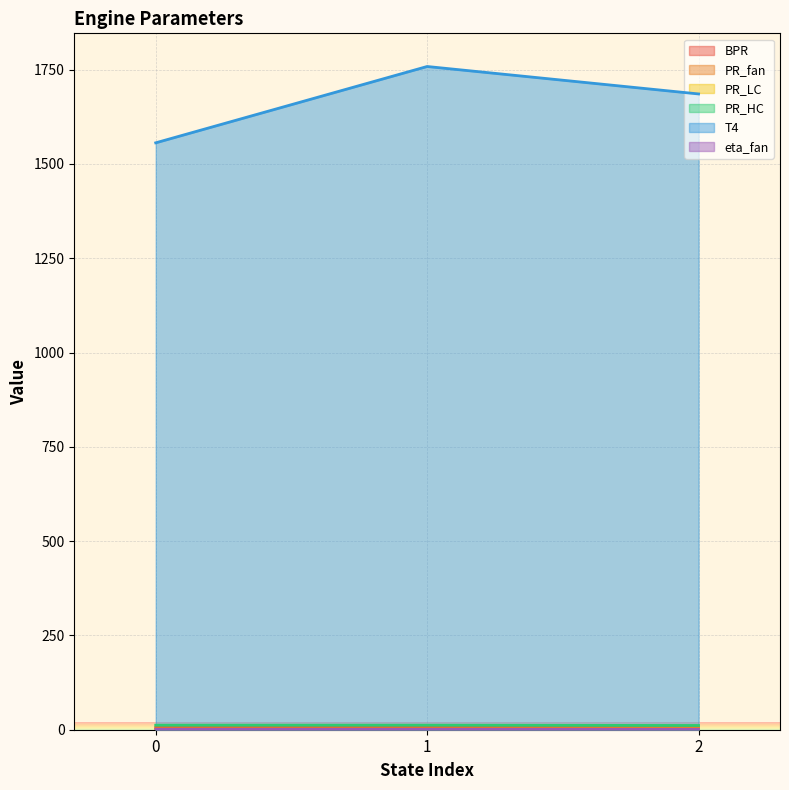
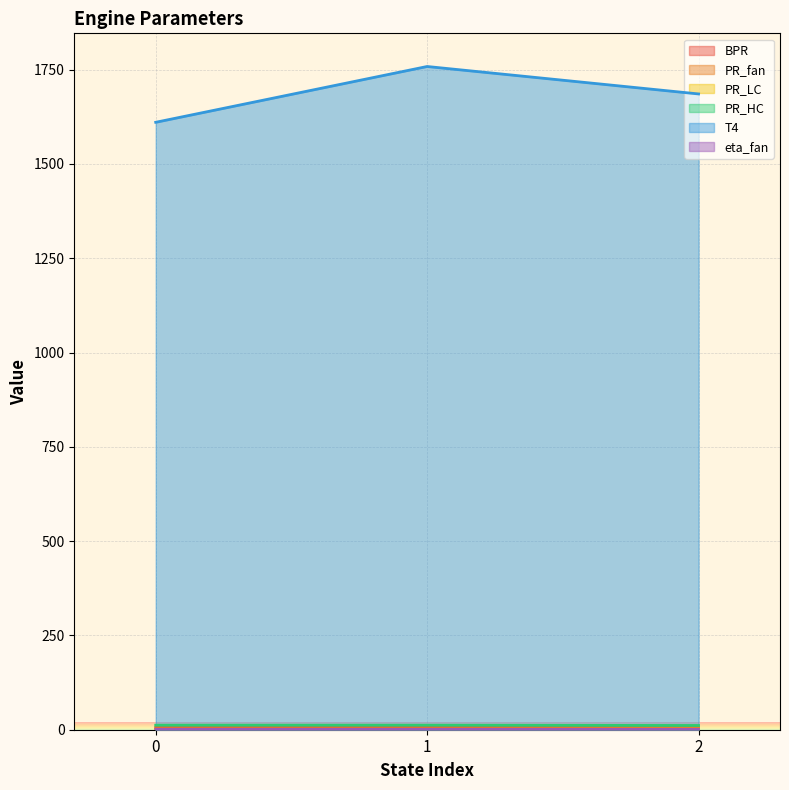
  {
    "T4": {
-     "0": 1560,
+     "0": 1610,
      "1": 1760
    }
  }
